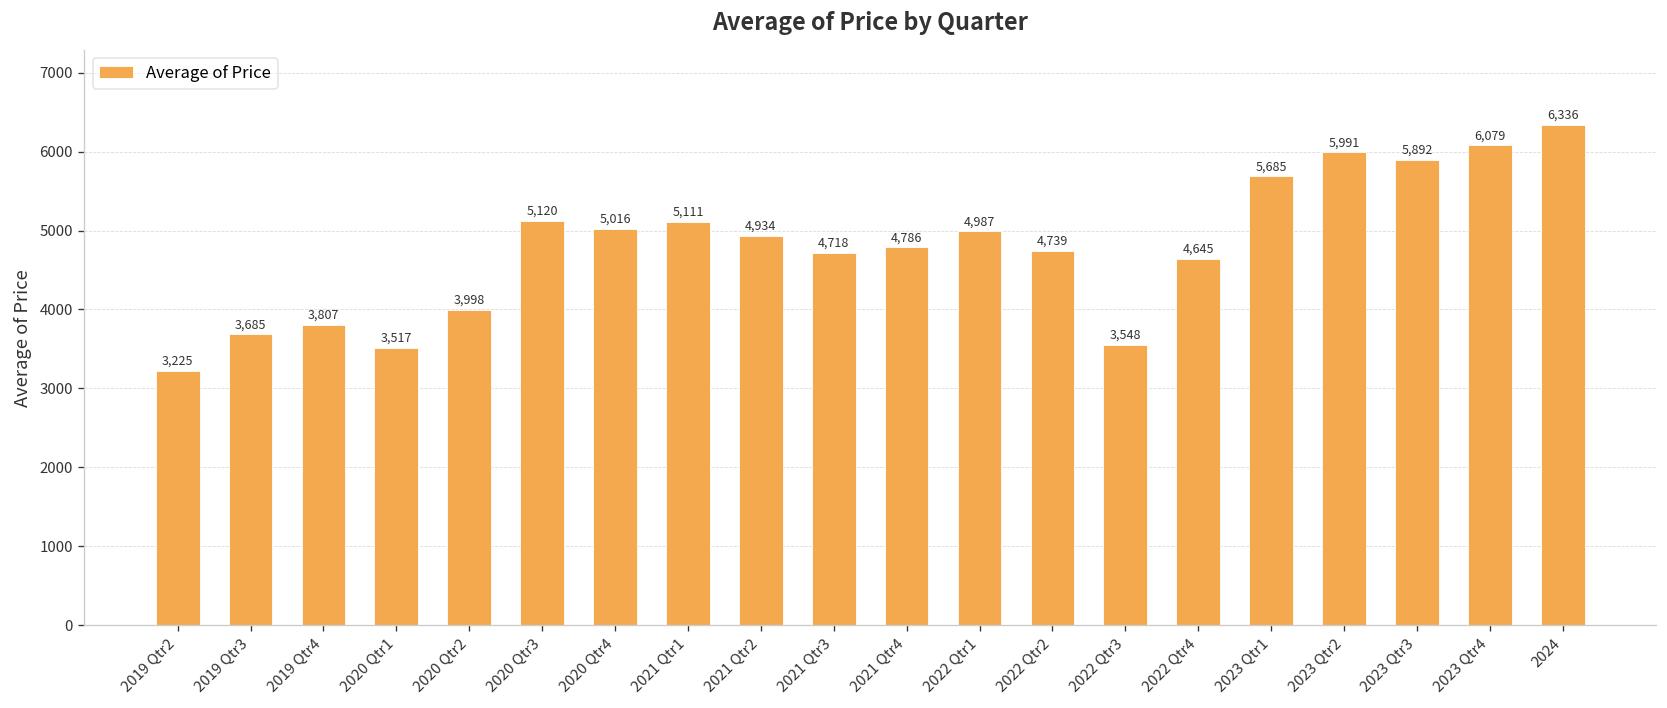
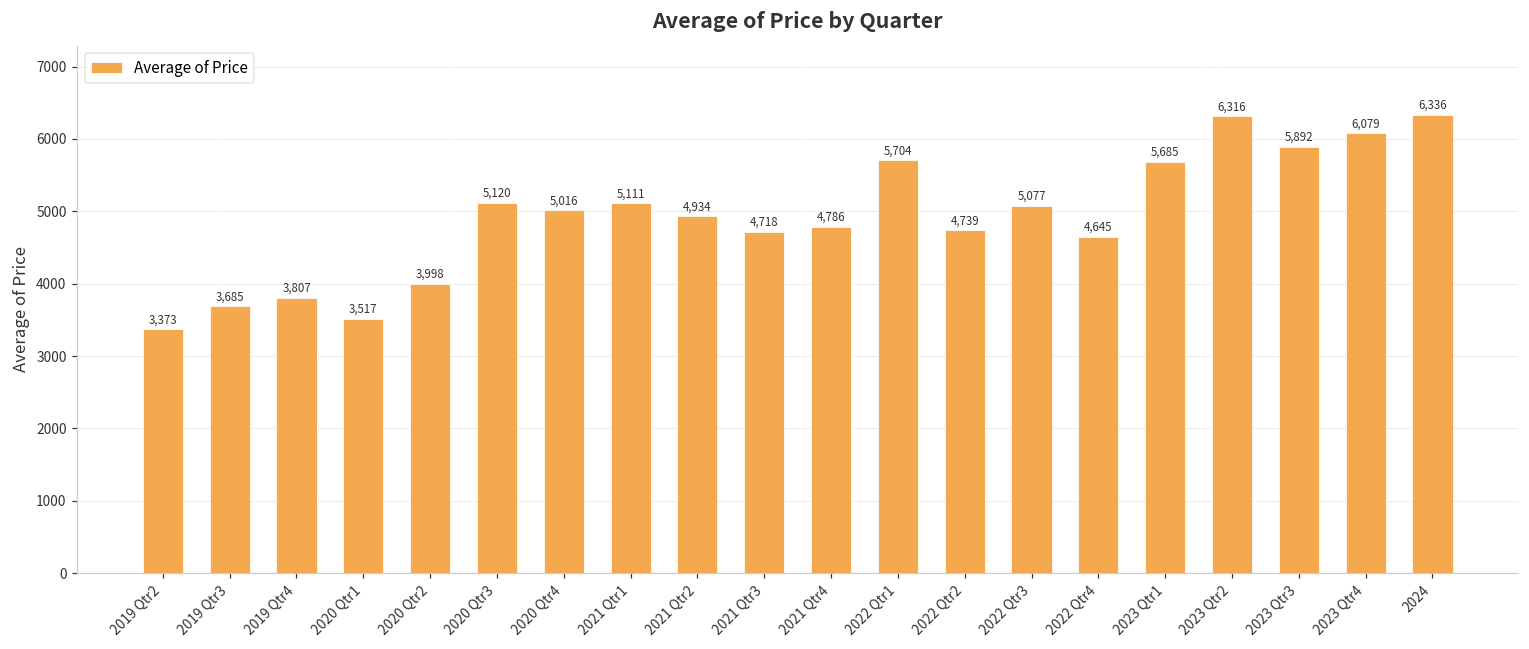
  {
-   "2019 Qtr2": "3,225",
+   "2019 Qtr2": "3,373",
    "2019 Qtr3": "3,685",
    "2019 Qtr4": "3,807",
    "2020 Qtr1": "3,517",
    "2020 Qtr2": "3,998",
    "2020 Qtr3": "5,120",
    "2020 Qtr4": "5,016",
    "2021 Qtr1": "5,111",
    "2021 Qtr2": "4,934",
    "2021 Qtr3": "4,718",
    "2021 Qtr4": "4,786",
-   "2022 Qtr1": "4,987",
+   "2022 Qtr1": "5,704",
    "2022 Qtr2": "4,739",
-   "2022 Qtr3": "3,548",
+   "2022 Qtr3": "5,077",
    "2022 Qtr4": "4,645",
    "2023 Qtr1": "5,685",
-   "2023 Qtr2": "5,991",
+   "2023 Qtr2": "6,316",
    "2023 Qtr3": "5,892",
    "2023 Qtr4": "6,079",
    "2024": "6,336"
  }
